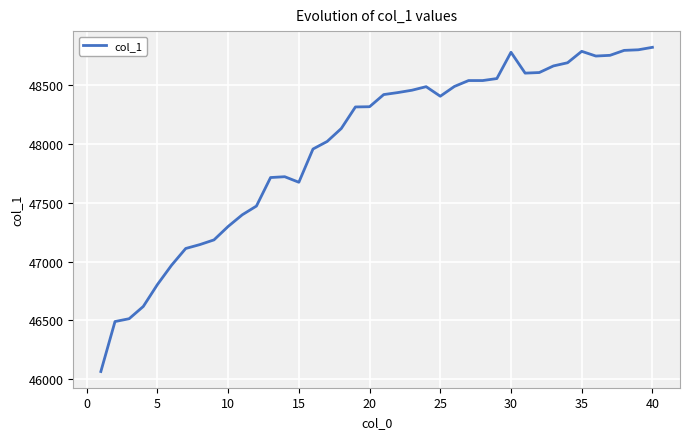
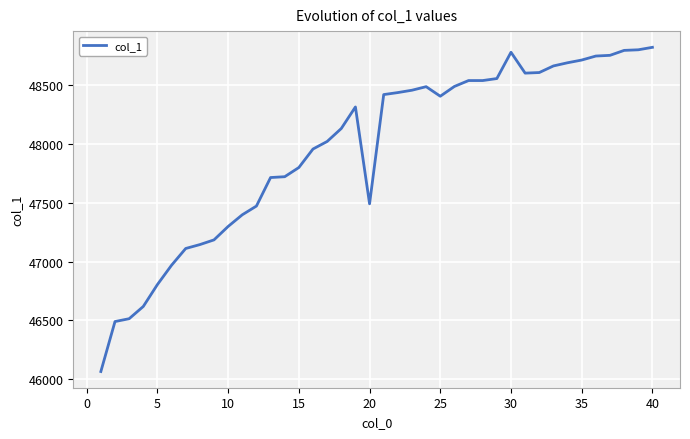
  {
    "5": 46810,
    "10": 47300,
-   "15": 47670,
-   "20": 48310,
+   "15": 47800,
+   "20": 47490,
    "25": 48400,
    "30": 48780,
-   "35": 48780,
+   "35": 48710,
    "40": 48820
  }
